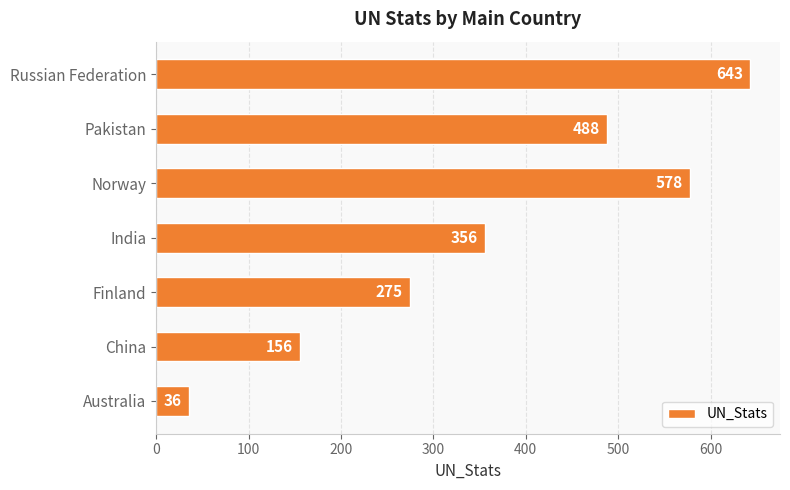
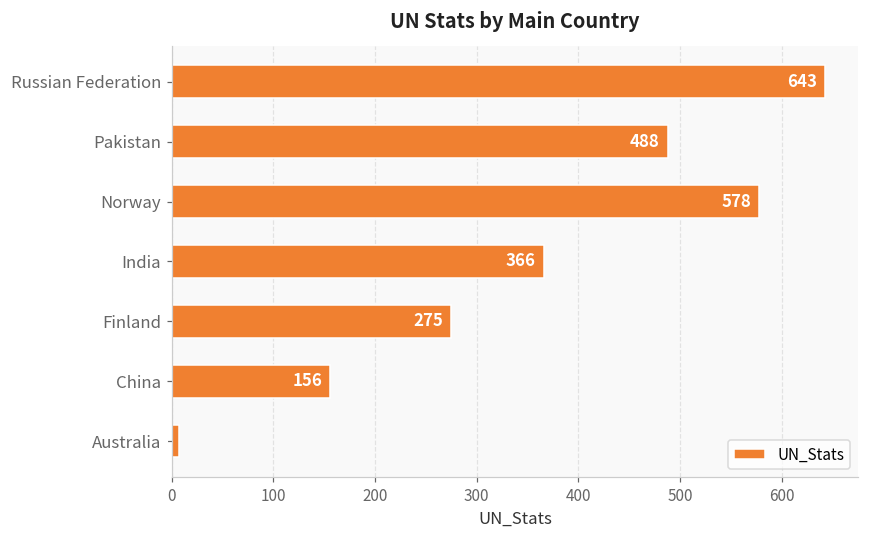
  {
    "Russian Federation": 643,
    "Pakistan": 488,
    "Norway": 578,
-   "India": 356,
+   "India": 366,
    "Finland": 275,
    "China": 156,
-   "Australia": 40
+   "Australia": 10
  }
